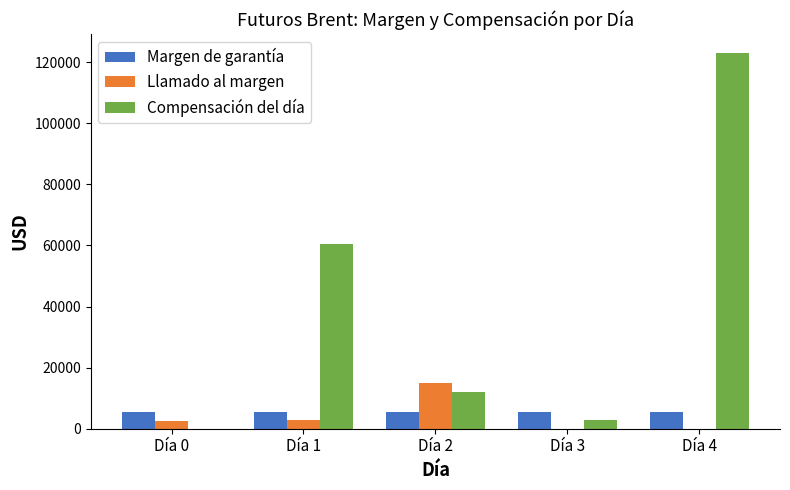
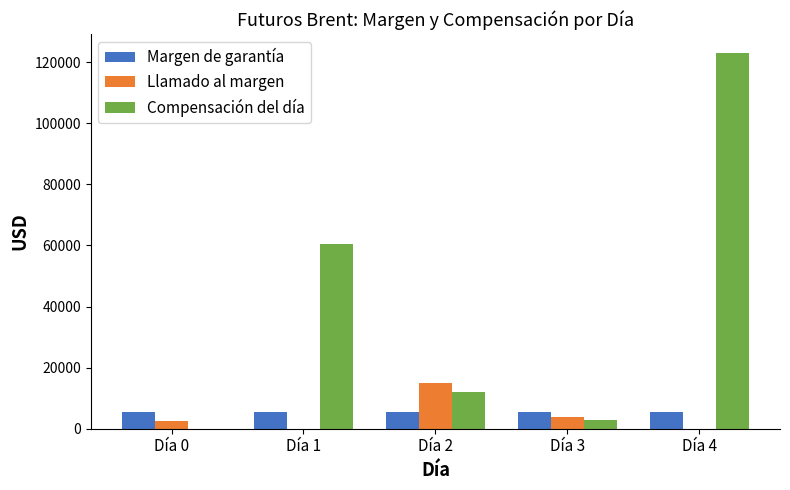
  {
    "Margen de garantía": {
      "Día 0": 5000,
      "Día 1": 5000,
      "Día 2": 5000,
      "Día 3": 5000,
      "Día 4": 5000
    },
    "Llamado al margen": {
      "Día 0": 3000,
-     "Día 1": 3000,
+     "Día 1": 0,
      "Día 2": 15000,
-     "Día 3": 0,
+     "Día 3": 4000,
      "Día 4": 0
    },
    "Compensación del día": {
      "Día 0": 0,
      "Día 1": 61000,
      "Día 2": 12000,
      "Día 3": 3000,
      "Día 4": 123000
    }
  }
